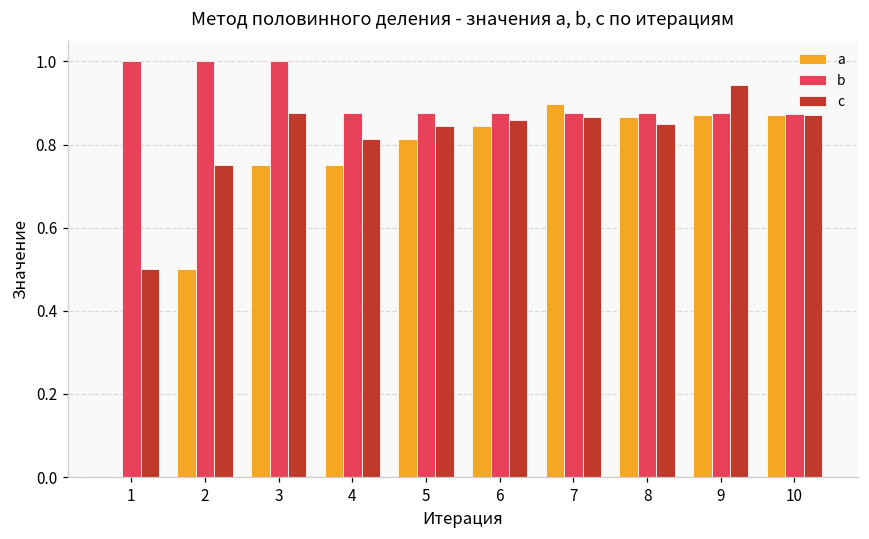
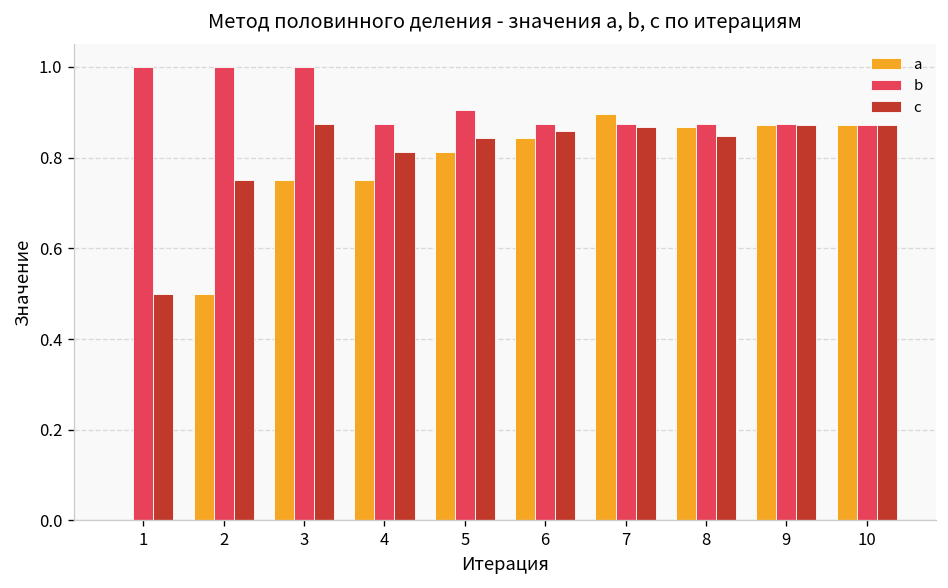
  {
    "a": {
      "1": 0.00,
      "2": 0.50,
      "3": 0.75,
      "4": 0.75,
      "5": 0.81,
      "6": 0.84,
      "7": 0.90,
      "8": 0.87,
      "9": 0.87,
      "10": 0.87
    },
    "b": {
      "1": 1.00,
      "2": 1.00,
      "3": 1.00,
      "4": 0.88,
-     "5": 0.88,
+     "5": 0.91,
      "6": 0.88,
      "7": 0.88,
      "8": 0.88,
      "9": 0.88,
      "10": 0.87
    },
    "c": {
      "1": 0.50,
      "2": 0.75,
      "3": 0.88,
      "4": 0.81,
      "5": 0.84,
      "6": 0.86,
      "7": 0.87,
      "8": 0.85,
-     "9": 0.94,
+     "9": 0.87,
      "10": 0.87
    }
  }
